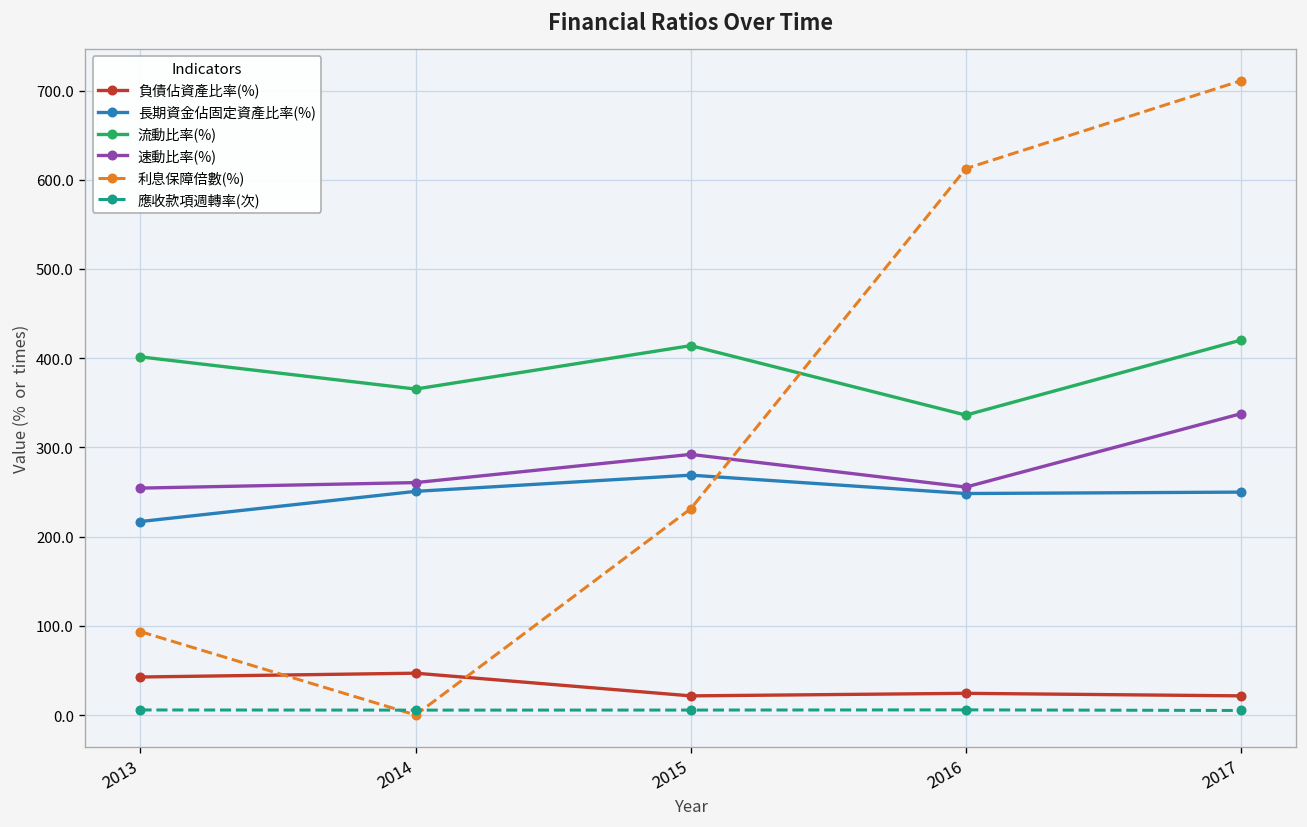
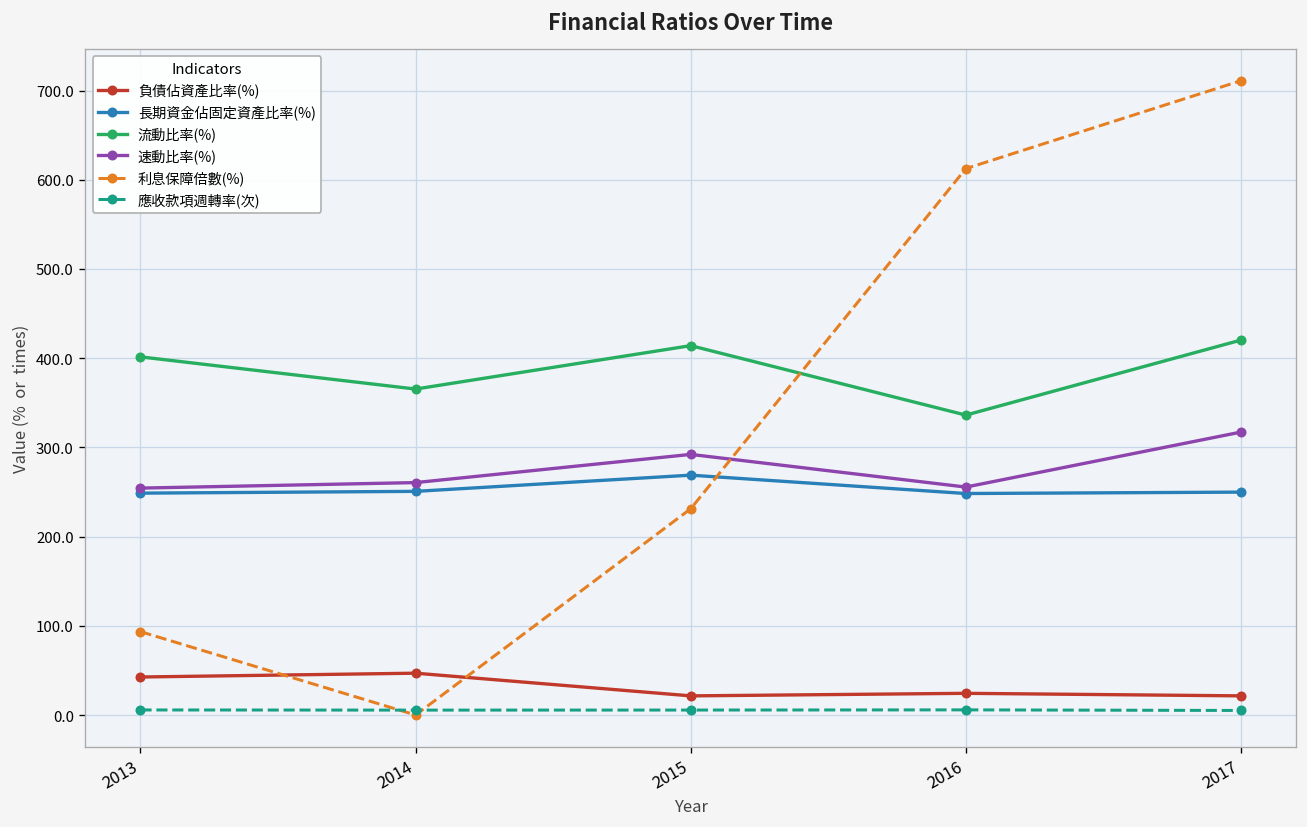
  {
    "負債佔資產比率(%)": {
      "2013": 40,
      "2014": 50,
      "2015": 20,
      "2016": 20,
      "2017": 20
    },
    "長期資金佔固定資產比率(%)": {
-     "2013": 220,
+     "2013": 250,
      "2014": 250,
      "2015": 270,
      "2016": 250,
      "2017": 250
    },
    "速動比率(%)": {
      "2013": 250,
      "2014": 260,
      "2015": 290,
      "2016": 260,
-     "2017": 340
+     "2017": 320
    },
    "利息保障倍數(%)": {
      "2013": 90,
      "2014": 0,
      "2015": 230,
      "2016": 610,
      "2017": 710
    }
  }
